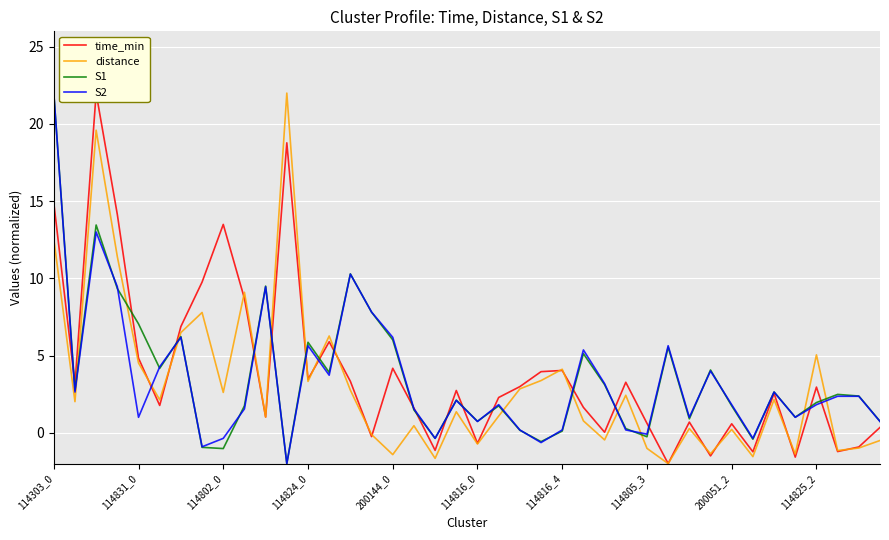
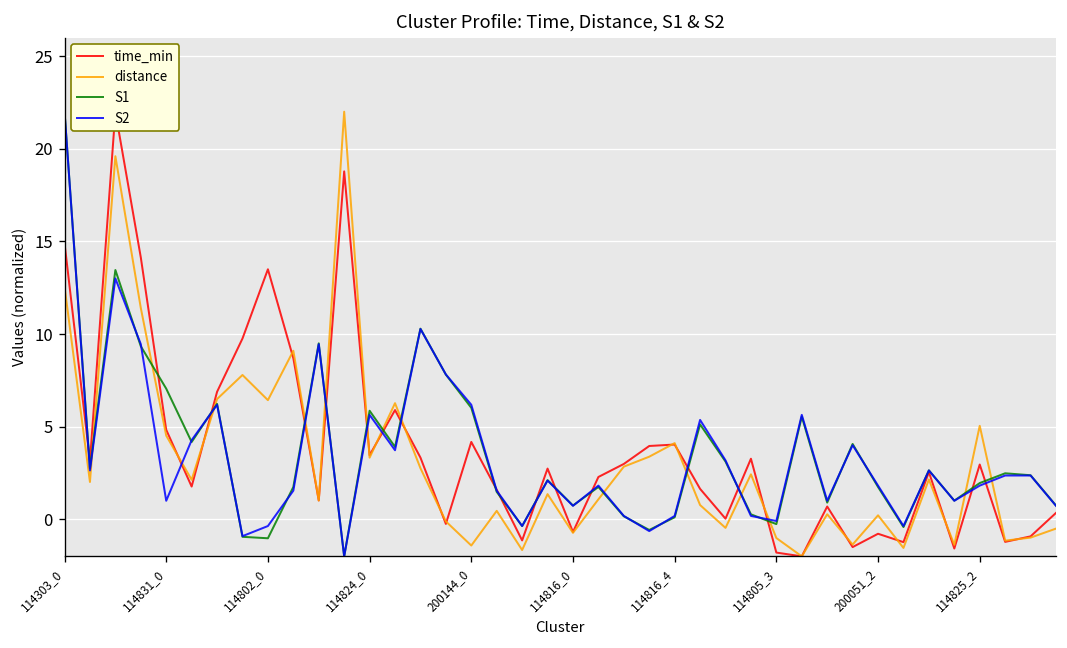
  {
    "time_min": {
      "114303_0": 14.9,
      "114831_0": 4.8,
      "114802_0": 13.5,
      "200144_0": 4.2,
-     "114805_3": 0.6,
-     "200051_2": 0.6,
+     "114805_3": -1.8,
+     "200051_2": -0.8,
      "114825_2": 3.0
    },
    "distance": {
      "114303_0": 12.6,
      "114831_0": 4.5,
-     "114802_0": 2.6,
+     "114802_0": 6.4,
      "200144_0": -1.4,
      "114805_3": -1.0,
      "200051_2": 0.2,
      "114825_2": 5.0
    },
    "S1": {
      "114831_0": 7.1,
      "114802_0": -1.0,
      "114824_0": 5.9,
      "114805_3": -0.3
    },
    "S2": {
      "114831_0": 1.0,
      "114802_0": -0.4,
      "114824_0": 5.6,
      "114805_3": -0.1
    }
  }
